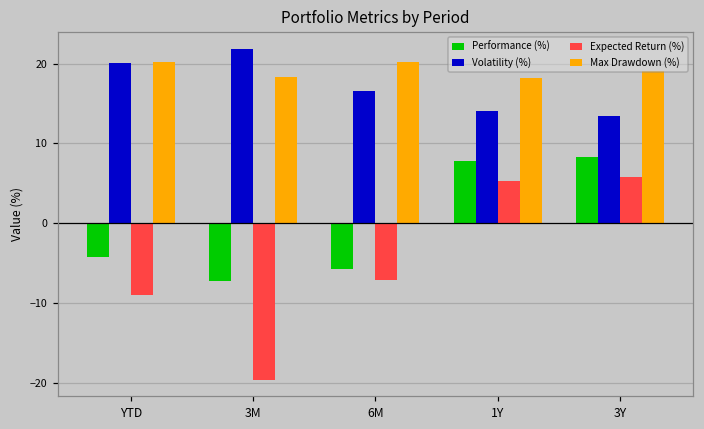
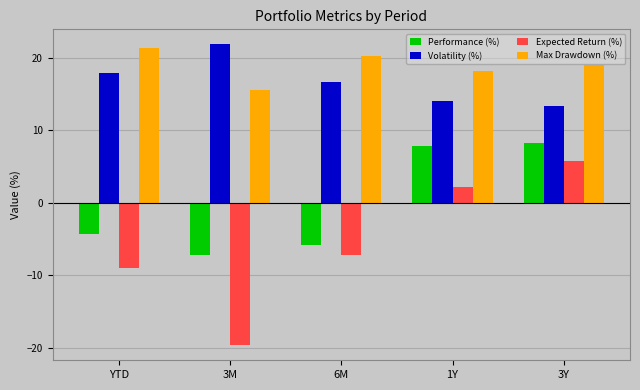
  {
    "Performance (%)": {
      "YTD": -4,
      "3M": -7,
      "6M": -6,
      "1Y": 8,
      "3Y": 8
    },
    "Volatility (%)": {
-     "YTD": 20,
+     "YTD": 18,
      "3M": 22,
      "6M": 17,
      "1Y": 14,
      "3Y": 13
    },
    "Expected Return (%)": {
      "YTD": -9,
      "3M": -20,
      "6M": -7,
-     "1Y": 5,
+     "1Y": 2,
      "3Y": 6
    },
    "Max Drawdown (%)": {
-     "YTD": 20,
-     "3M": 18,
+     "YTD": 21,
+     "3M": 16,
      "6M": 20,
      "1Y": 18,
      "3Y": 19
    }
  }
